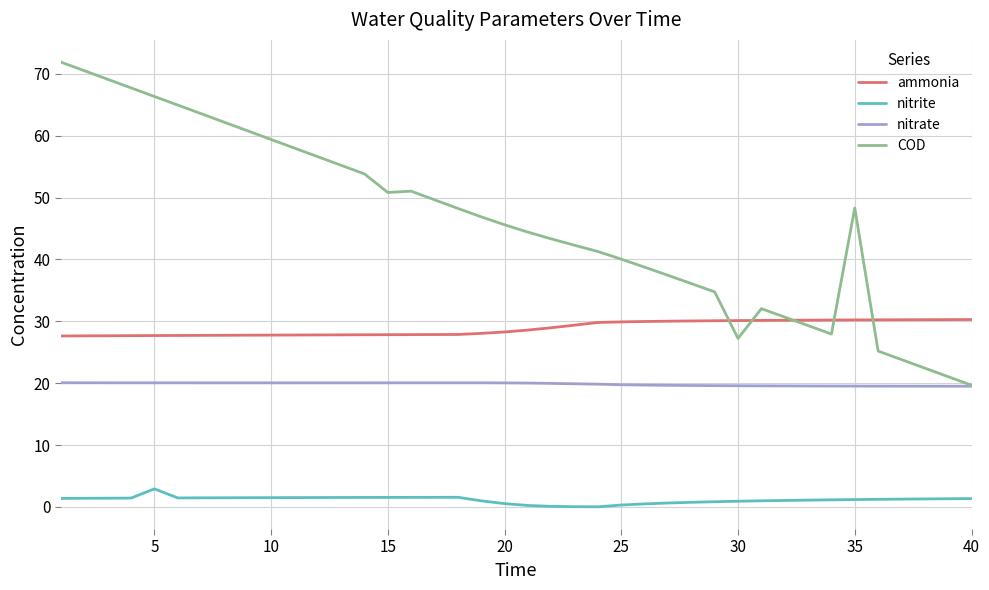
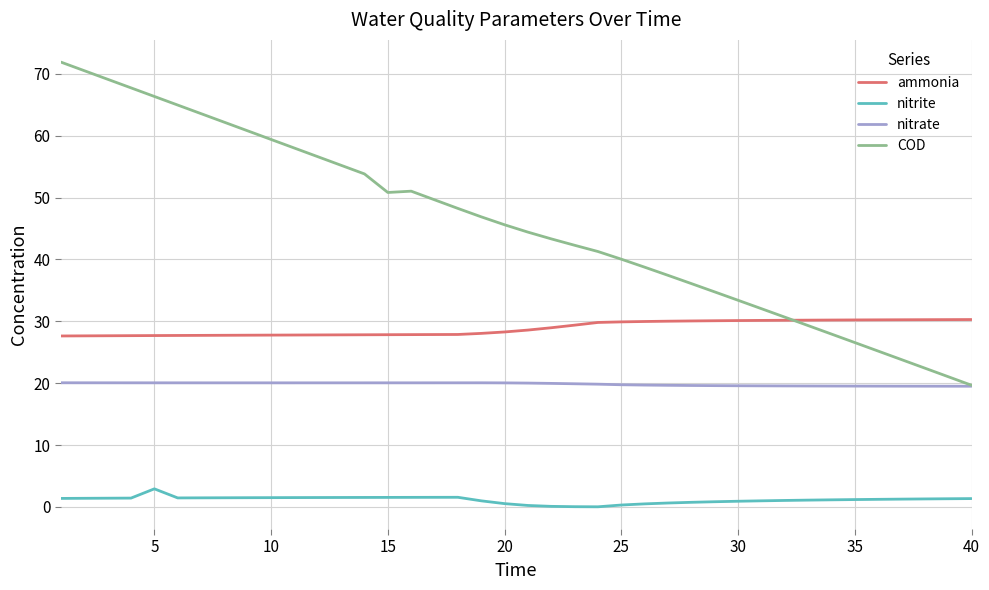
  {
    "ammonia": {
      "5": 28,
      "10": 28,
      "15": 28,
      "20": 28,
      "25": 30,
      "30": 30,
      "35": 30,
      "40": 30
    },
    "nitrite": {
      "5": 3,
      "10": 2,
      "15": 2,
      "20": 1,
      "25": 0,
      "30": 1,
      "35": 1,
      "40": 1
    },
    "nitrate": {
      "5": 20,
      "10": 20,
      "15": 20,
      "20": 20,
      "25": 20,
      "30": 20,
      "35": 20
    },
    "COD": {
      "5": 66,
      "10": 59,
      "15": 51,
      "20": 46,
      "25": 40,
-     "30": 27,
-     "35": 48
+     "30": 33,
+     "35": 27
    }
  }
